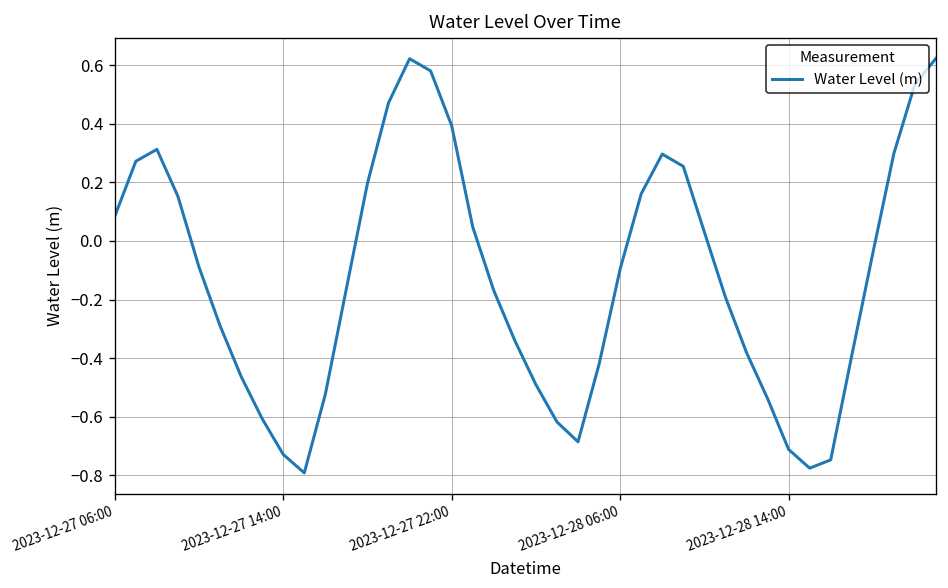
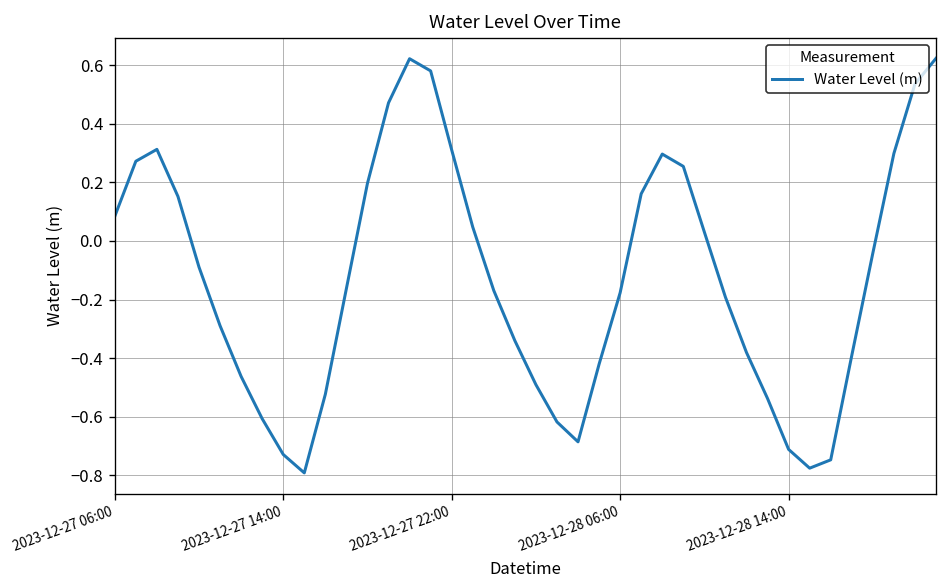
  {
    "2023-12-27 06:00": 0.08,
    "2023-12-27 14:00": -0.73,
-   "2023-12-27 22:00": 0.39,
-   "2023-12-28 06:00": -0.10,
+   "2023-12-27 22:00": 0.31,
+   "2023-12-28 06:00": -0.18,
    "2023-12-28 14:00": -0.71
  }
